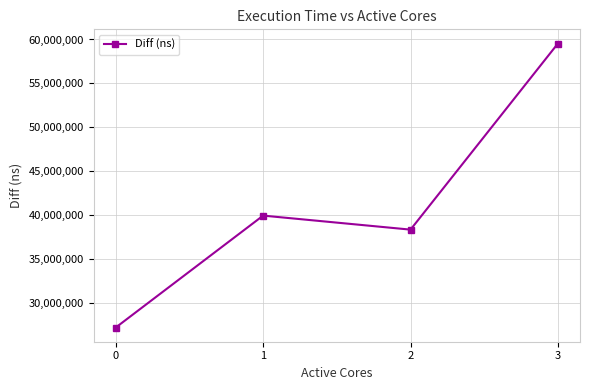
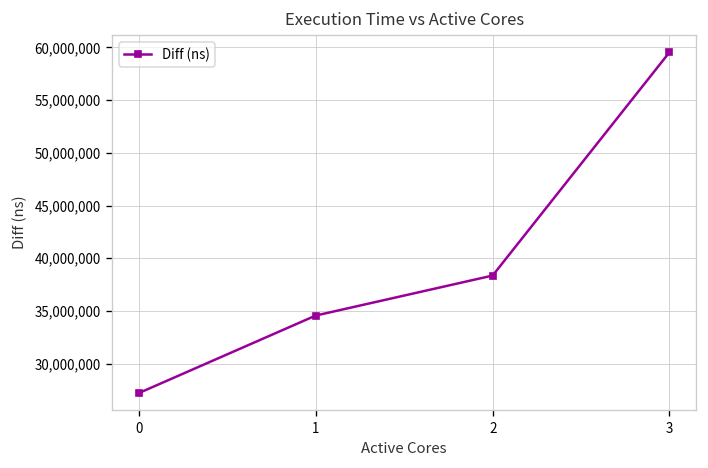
  {
    "0": "27,000,000",
-   "1": "40,000,000",
+   "1": "35,000,000",
    "2": "38,000,000",
    "3": "60,000,000"
  }
